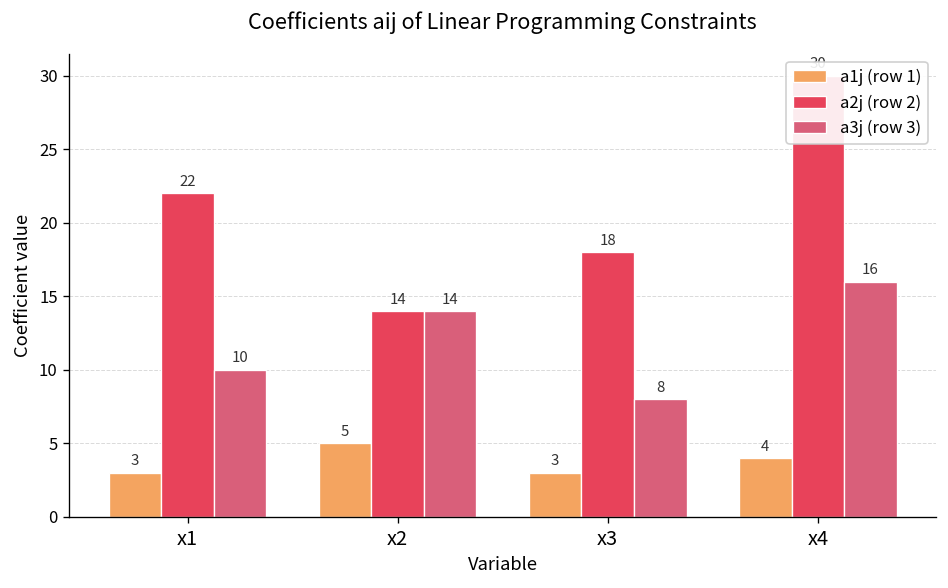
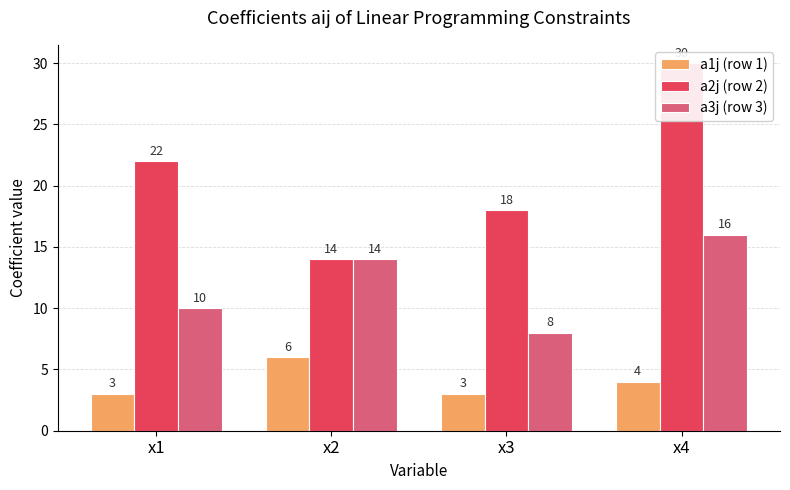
  {
    "a1j (row 1)": {
      "x1": 3,
-     "x2": 5,
+     "x2": 6,
      "x3": 3,
      "x4": 4
    }
  }
